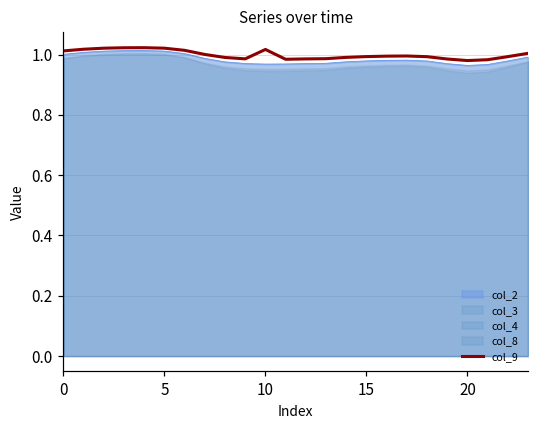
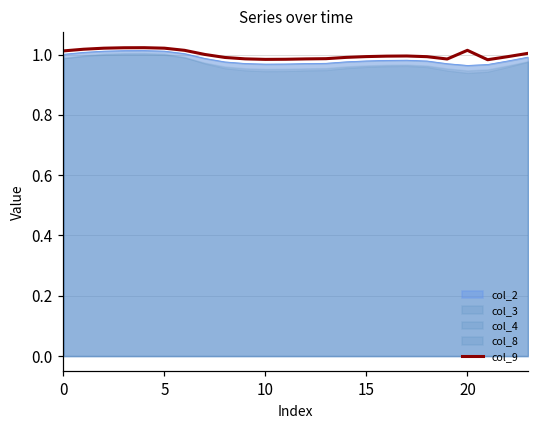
  {
    "col_9": {
      "0": 1.01,
-     "10": 1.02,
+     "10": 0.98,
      "15": 0.99,
-     "20": 0.98
+     "20": 1.01
    }
  }
